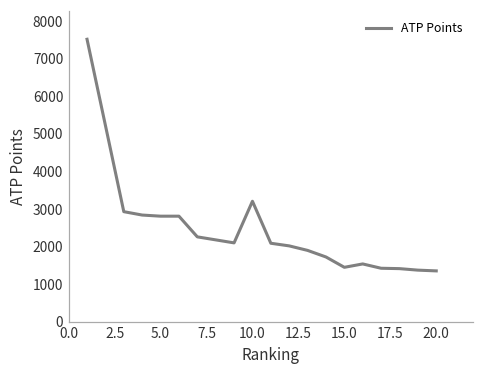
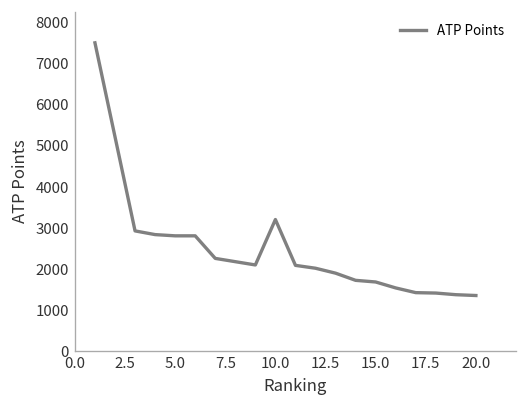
  {
    "5.0": 2800,
    "10.0": 3200,
-   "15.0": 1500,
+   "15.0": 1700,
    "20.0": 1400
  }
